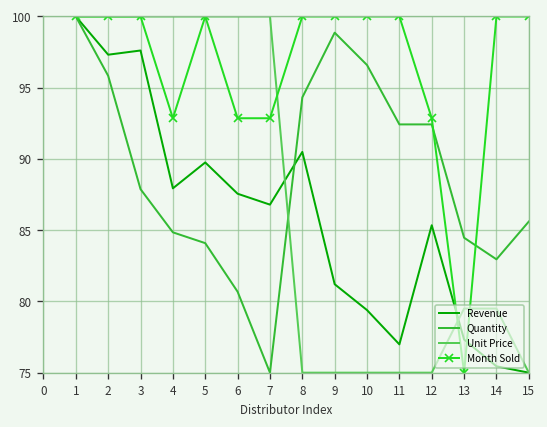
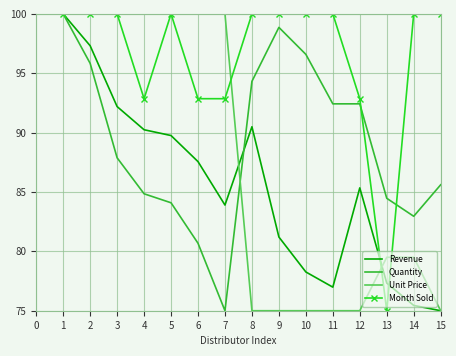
  {
    "Revenue": {
      "2": 97.3,
-     "3": 97.6,
-     "4": 87.9,
+     "3": 92.2,
+     "4": 90.2,
      "5": 89.8,
      "6": 87.6,
-     "7": 86.8,
+     "7": 83.9,
      "8": 90.5,
      "9": 81.2,
-     "10": 79.4,
+     "10": 78.3,
      "11": 77.0,
      "12": 85.3
    }
  }
